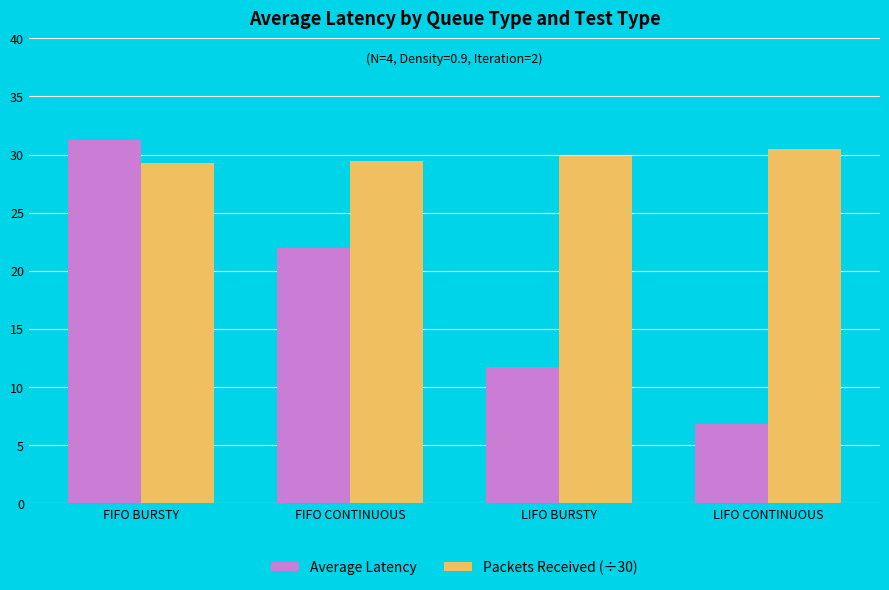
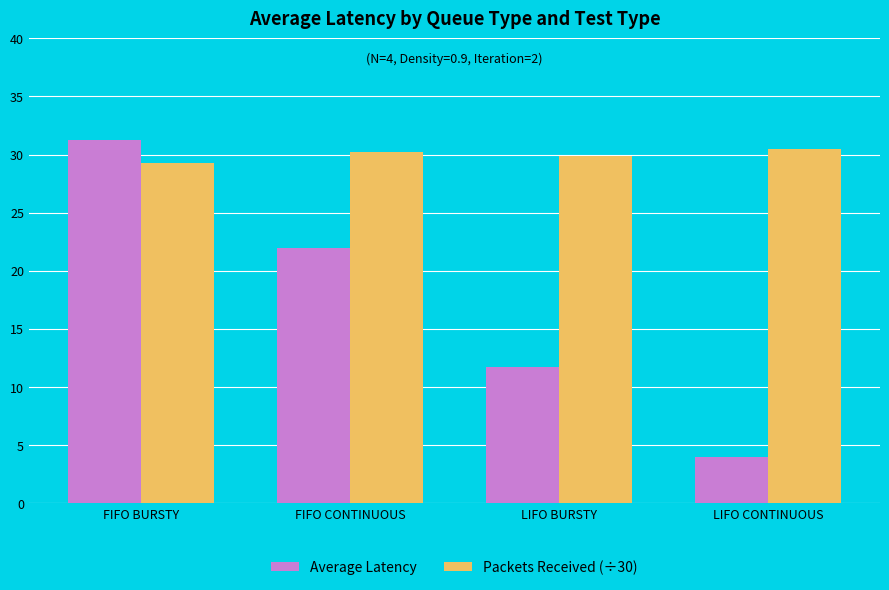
  {
    "Average Latency": {
      "FIFO BURSTY": 31.2,
      "FIFO CONTINUOUS": 22.0,
      "LIFO BURSTY": 11.7,
-     "LIFO CONTINUOUS": 6.8
+     "LIFO CONTINUOUS": 4.0
    },
    "Packets Received (÷30)": {
      "FIFO BURSTY": 29.3,
-     "FIFO CONTINUOUS": 29.5,
+     "FIFO CONTINUOUS": 30.2,
      "LIFO BURSTY": 29.9,
      "LIFO CONTINUOUS": 30.5
    }
  }
